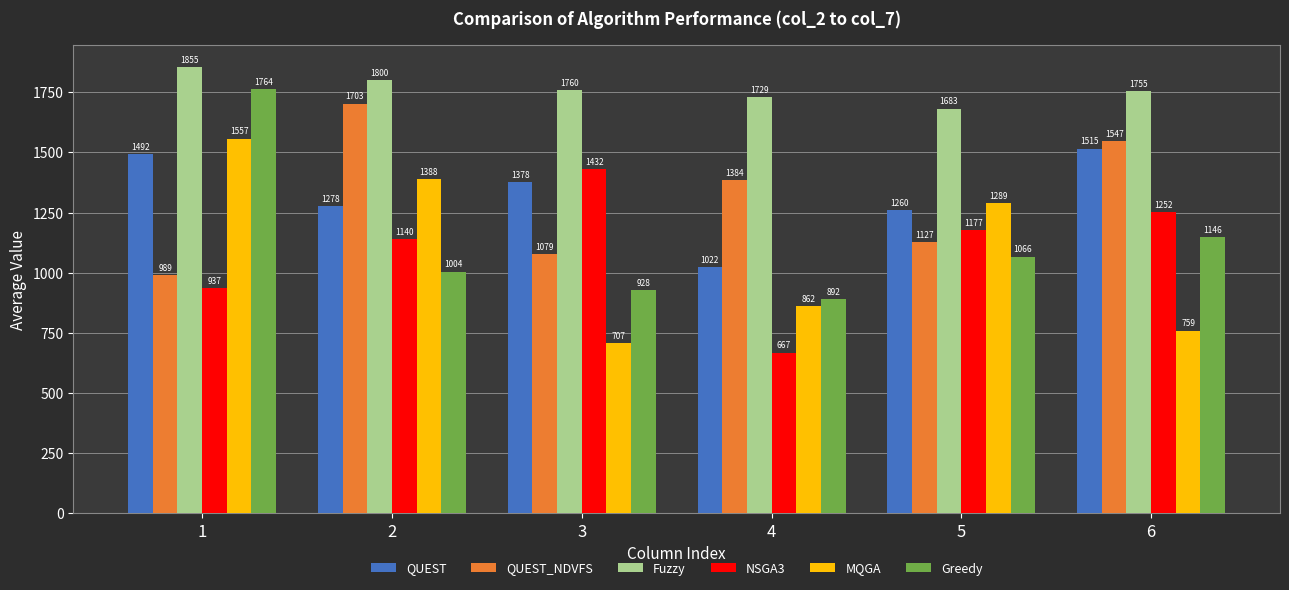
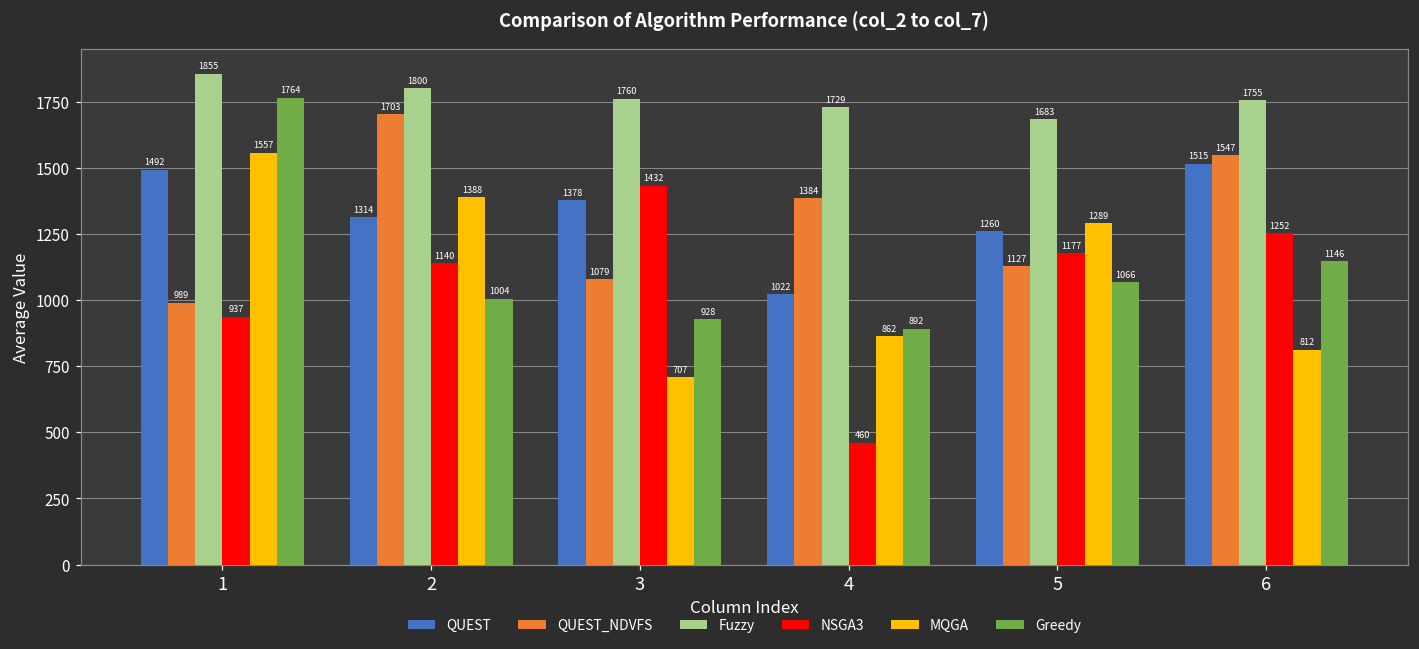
  {
    "QUEST": {
      "1": 1492,
-     "2": 1278,
+     "2": 1314,
      "3": 1378,
      "4": 1022,
      "5": 1260,
      "6": 1515
    },
    "QUEST_NDVFS": {
      "1": 989,
      "2": 1703,
      "3": 1079,
      "4": 1384,
      "5": 1127,
      "6": 1547
    },
    "Fuzzy": {
      "1": 1855,
      "2": 1800,
      "3": 1760,
      "4": 1729,
      "5": 1683,
      "6": 1755
    },
    "NSGA3": {
      "1": 937,
      "2": 1140,
      "3": 1432,
-     "4": 667,
+     "4": 460,
      "5": 1177,
      "6": 1252
    },
    "MQGA": {
      "1": 1557,
      "2": 1388,
      "3": 707,
      "4": 862,
      "5": 1289,
-     "6": 759
+     "6": 812
    },
    "Greedy": {
      "1": 1764,
      "2": 1004,
      "3": 928,
      "4": 892,
      "5": 1066,
      "6": 1146
    }
  }
